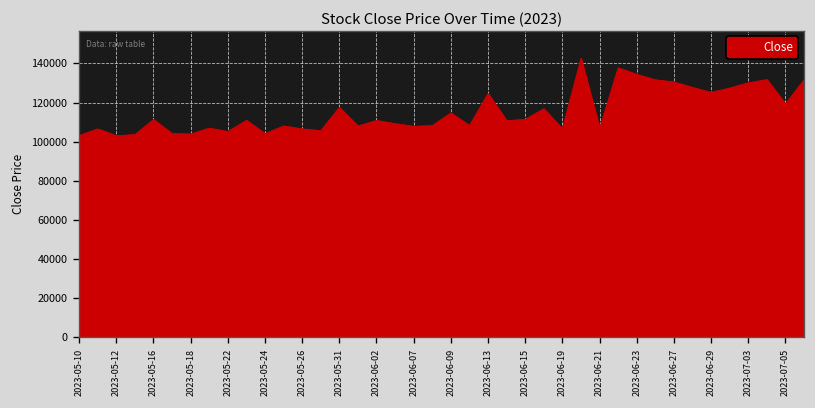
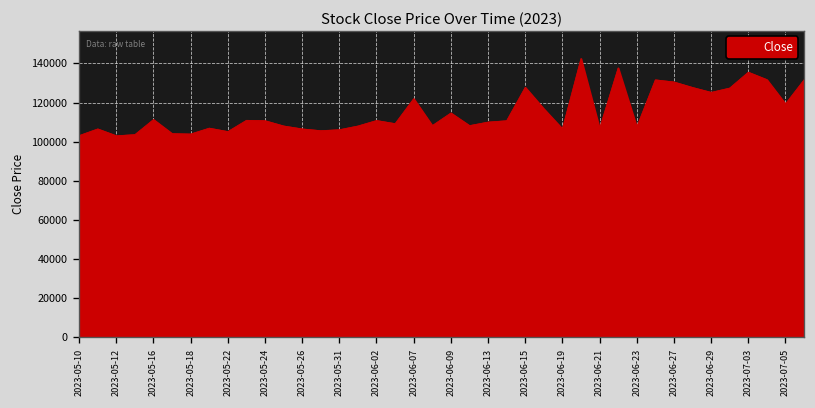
  {
    "2023-05-10": 103000,
    "2023-05-12": 103000,
    "2023-05-16": 111000,
    "2023-05-18": 104000,
    "2023-05-22": 105000,
-   "2023-05-24": 104000,
+   "2023-05-24": 111000,
    "2023-05-26": 107000,
-   "2023-05-31": 117000,
+   "2023-05-31": 106000,
    "2023-06-02": 111000,
-   "2023-06-07": 108000,
+   "2023-06-07": 122000,
    "2023-06-09": 115000,
-   "2023-06-13": 125000,
-   "2023-06-15": 111000,
+   "2023-06-13": 110000,
+   "2023-06-15": 128000,
    "2023-06-19": 107000,
    "2023-06-21": 107000,
-   "2023-06-23": 134000,
+   "2023-06-23": 107000,
    "2023-06-27": 131000,
    "2023-06-29": 125000,
-   "2023-07-03": 130000,
+   "2023-07-03": 136000,
    "2023-07-05": 119000
  }
